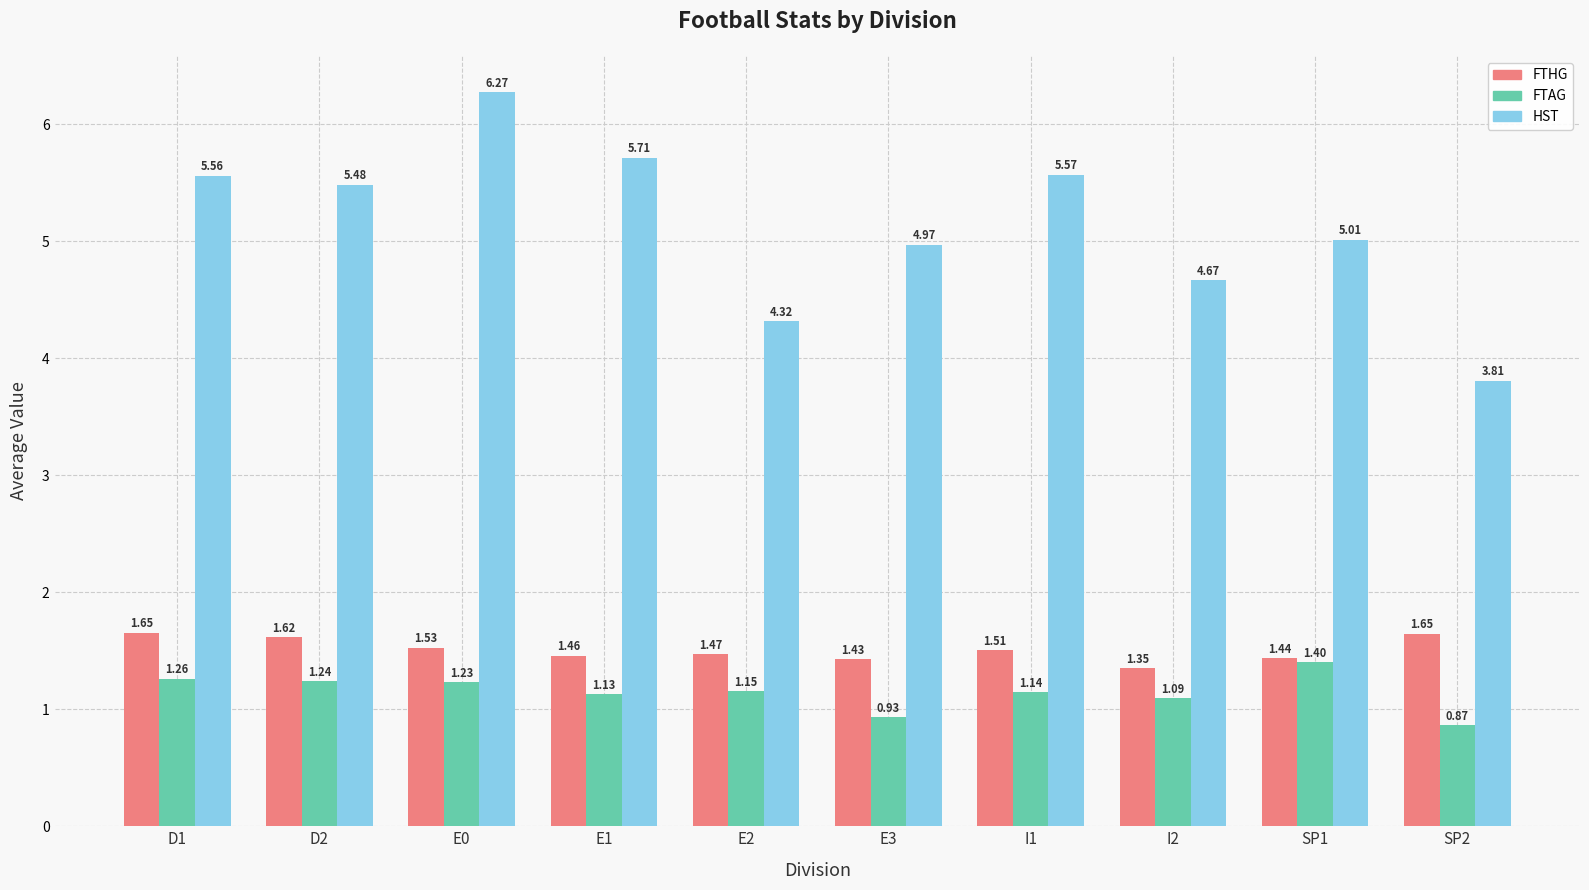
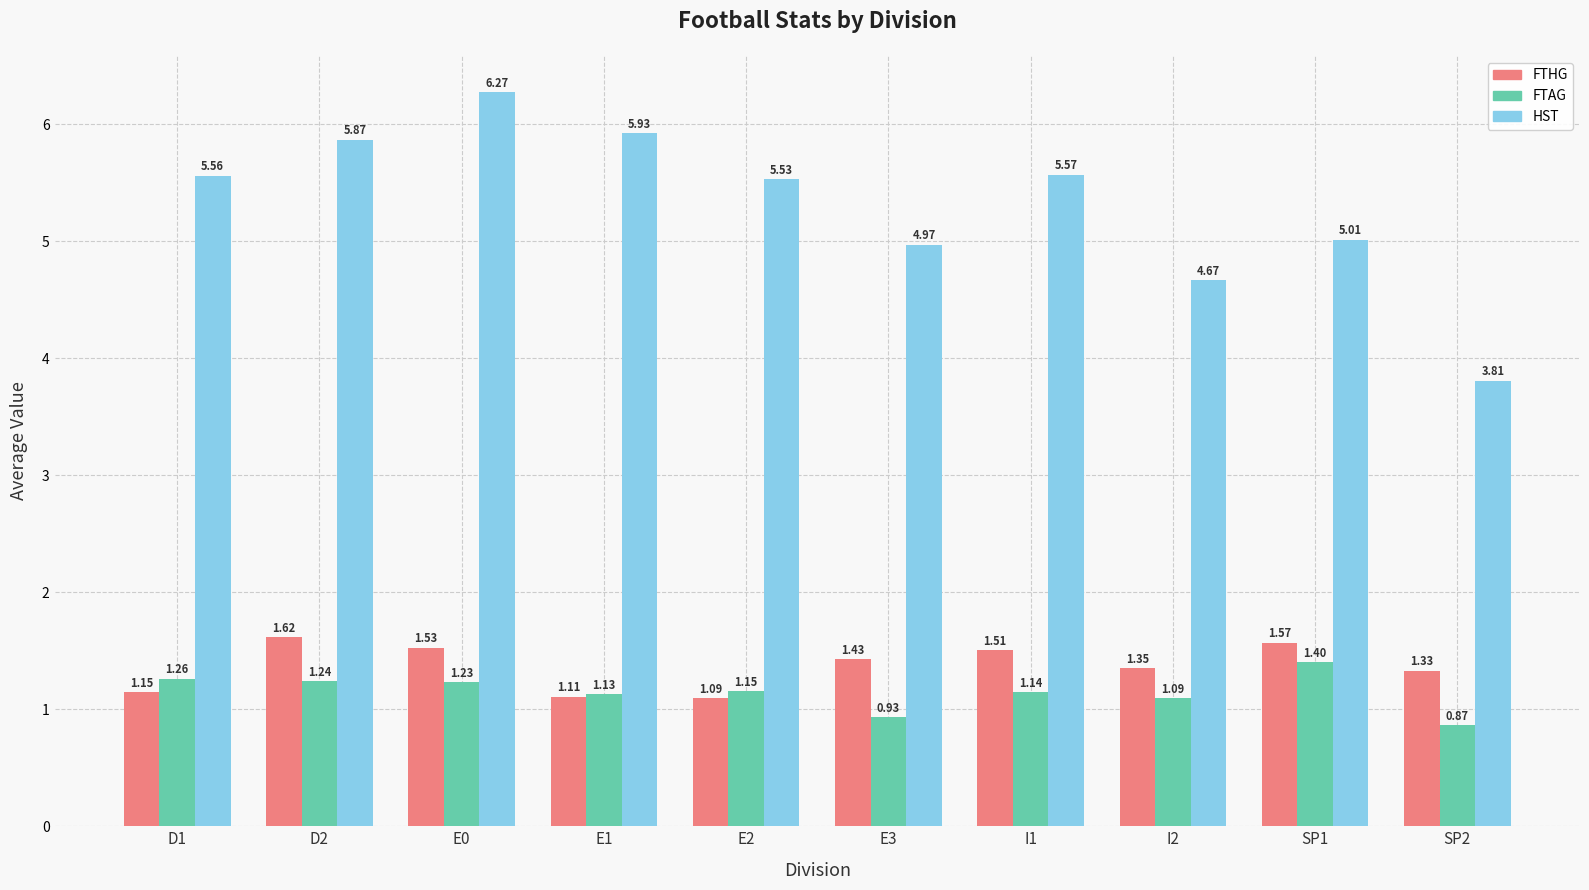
  {
    "FTHG": {
-     "D1": 1.65,
+     "D1": 1.15,
      "D2": 1.62,
      "E0": 1.53,
-     "E1": 1.46,
-     "E2": 1.47,
+     "E1": 1.11,
+     "E2": 1.09,
      "E3": 1.43,
      "I1": 1.51,
      "I2": 1.35,
-     "SP1": 1.44,
-     "SP2": 1.65
+     "SP1": 1.57,
+     "SP2": 1.33
    },
    "FTAG": {
      "D1": 1.26,
      "D2": 1.24,
      "E0": 1.23,
      "E1": 1.13,
      "E2": 1.15,
      "E3": 0.93,
      "I1": 1.14,
      "I2": 1.09,
      "SP1": 1.40,
      "SP2": 0.87
    },
    "HST": {
      "D1": 5.56,
-     "D2": 5.48,
+     "D2": 5.87,
      "E0": 6.27,
-     "E1": 5.71,
-     "E2": 4.32,
+     "E1": 5.93,
+     "E2": 5.53,
      "E3": 4.97,
      "I1": 5.57,
      "I2": 4.67,
      "SP1": 5.01,
      "SP2": 3.81
    }
  }
